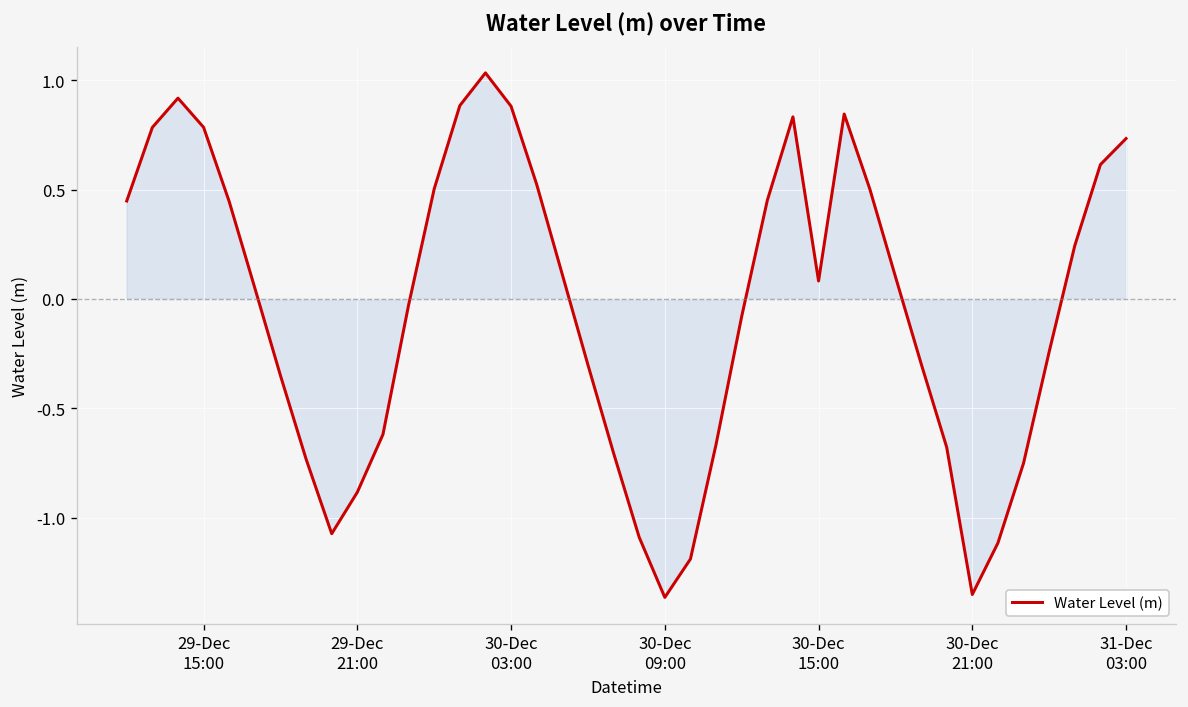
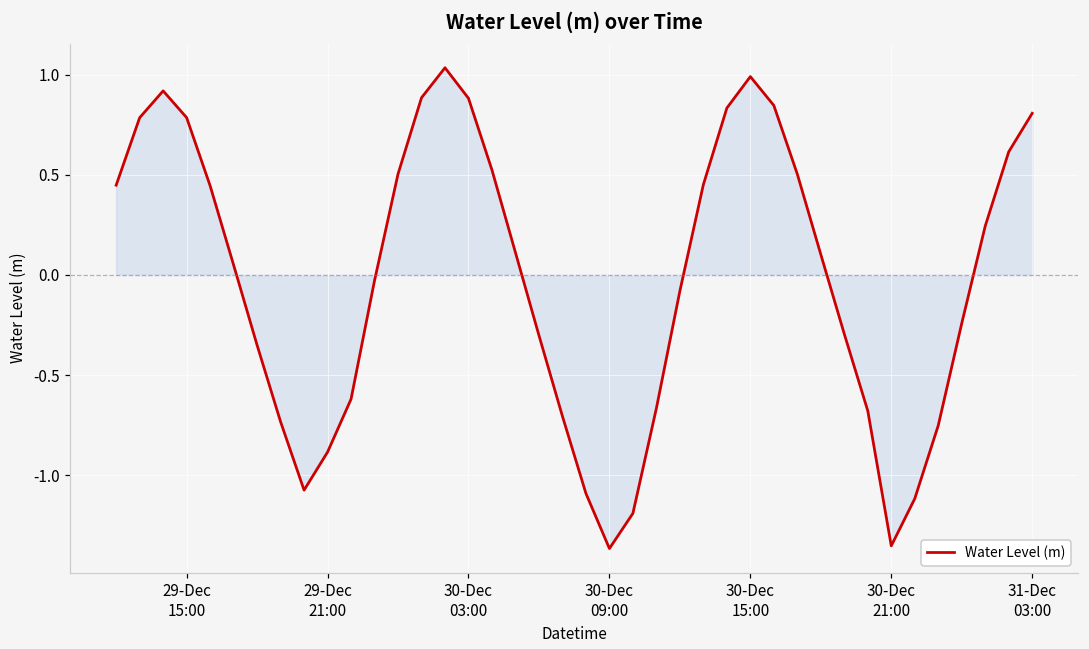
  {
    "Water Level (m)": {
      "29-Dec 21:00": -0.88,
      "30-Dec 09:00": -1.37,
-     "30-Dec 15:00": 0.08,
+     "30-Dec 15:00": 0.99,
      "30-Dec 21:00": -1.35,
-     "31-Dec 03:00": 0.73
+     "31-Dec 03:00": 0.81
    }
  }
